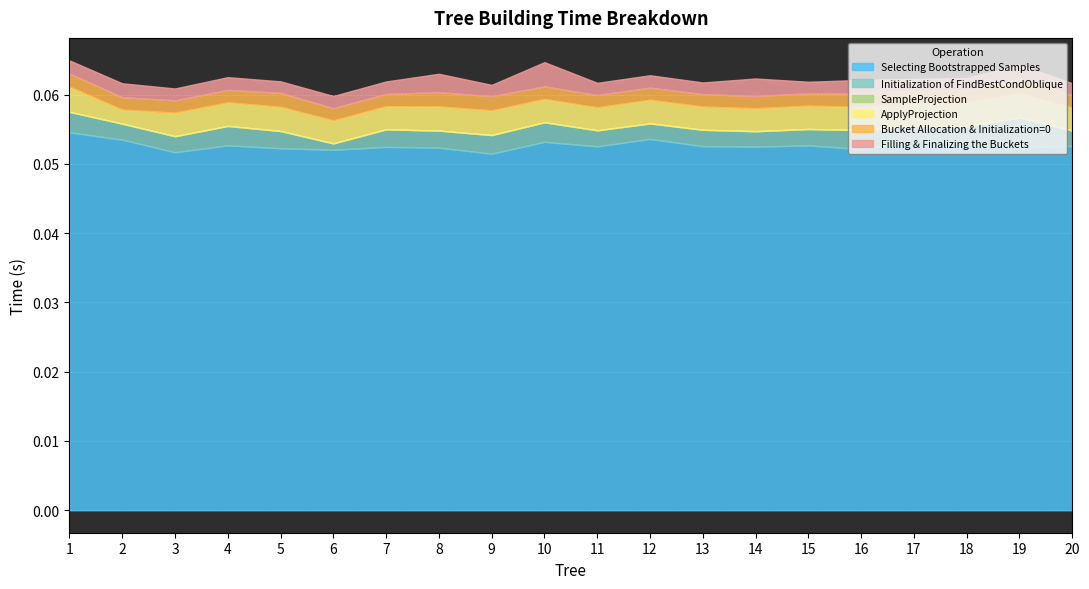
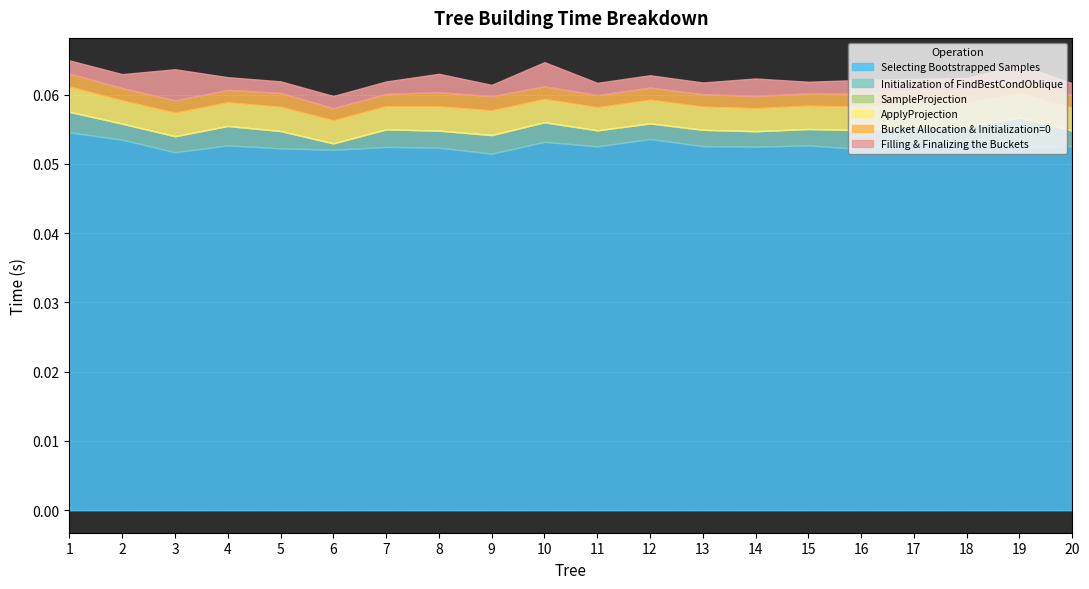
  {
    "Selecting Bootstrapped Samples": {
      "1": 0.055,
      "2": 0.053,
      "3": 0.052,
      "4": 0.053,
      "5": 0.052,
      "6": 0.052,
      "7": 0.052,
      "8": 0.052,
      "9": 0.051,
      "10": 0.053,
      "11": 0.053,
      "12": 0.054,
      "13": 0.053,
      "14": 0.052,
      "15": 0.053,
      "20": 0.053
    },
    "ApplyProjection": {
      "1": 0.004,
-     "2": 0.002,
+     "2": 0.003,
      "3": 0.003,
      "4": 0.003,
      "5": 0.003,
      "6": 0.003,
      "7": 0.003,
      "8": 0.004,
      "9": 0.004,
      "10": 0.003,
      "11": 0.003,
      "12": 0.003,
      "13": 0.003,
      "14": 0.003,
      "15": 0.003,
      "20": 0.003
    },
    "Bucket Allocation & Initialization=0": {
      "1": 0.002,
      "2": 0.002,
      "3": 0.002,
      "4": 0.002,
      "5": 0.002,
      "6": 0.002,
      "7": 0.002,
      "8": 0.002,
      "9": 0.002,
      "10": 0.002,
      "11": 0.002,
      "12": 0.002,
      "13": 0.002,
      "14": 0.002,
      "15": 0.002,
      "20": 0.002
    },
    "Filling & Finalizing the Buckets": {
      "1": 0.002,
      "2": 0.002,
-     "3": 0.002,
+     "3": 0.004,
      "4": 0.002,
      "5": 0.002,
      "6": 0.002,
      "7": 0.002,
      "8": 0.003,
      "9": 0.002,
      "10": 0.003,
      "11": 0.002,
      "12": 0.002,
      "13": 0.002,
      "14": 0.003,
      "15": 0.002,
      "20": 0.002
    }
  }
